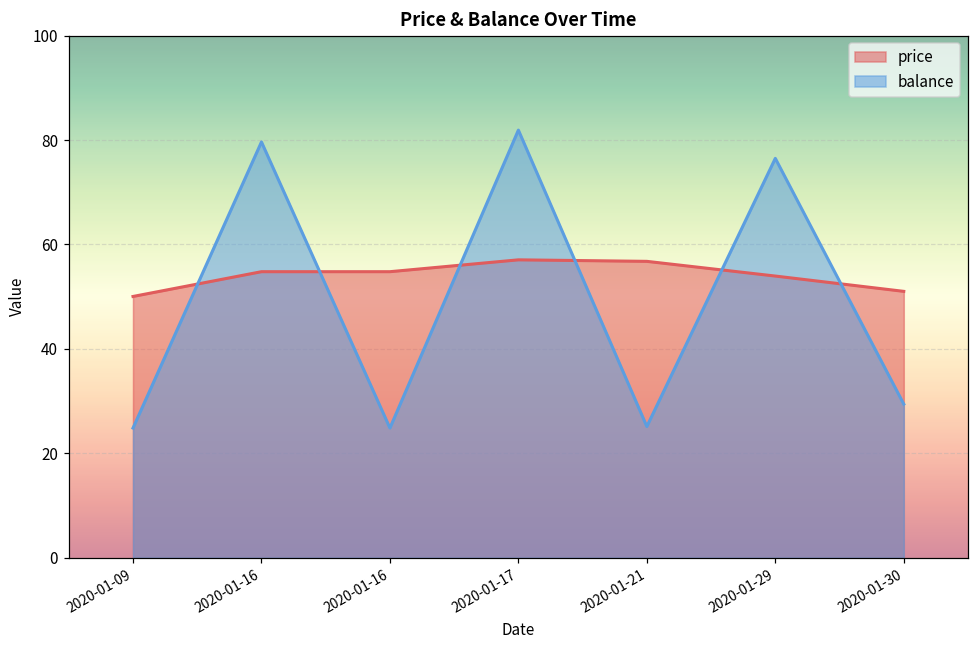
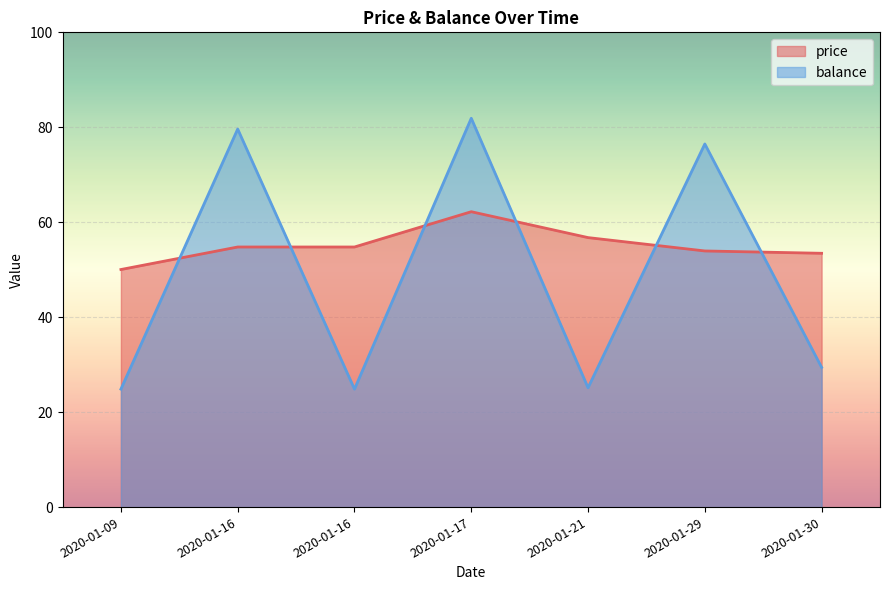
  {
    "price": {
      "2020-01-09": 50,
-     "2020-01-17": 57,
+     "2020-01-17": 62,
      "2020-01-21": 57,
      "2020-01-29": 54,
-     "2020-01-30": 51
+     "2020-01-30": 53
    },
    "balance": {
      "2020-01-09": 25,
      "2020-01-17": 82,
      "2020-01-21": 25,
      "2020-01-29": 76,
      "2020-01-30": 29
    }
  }
